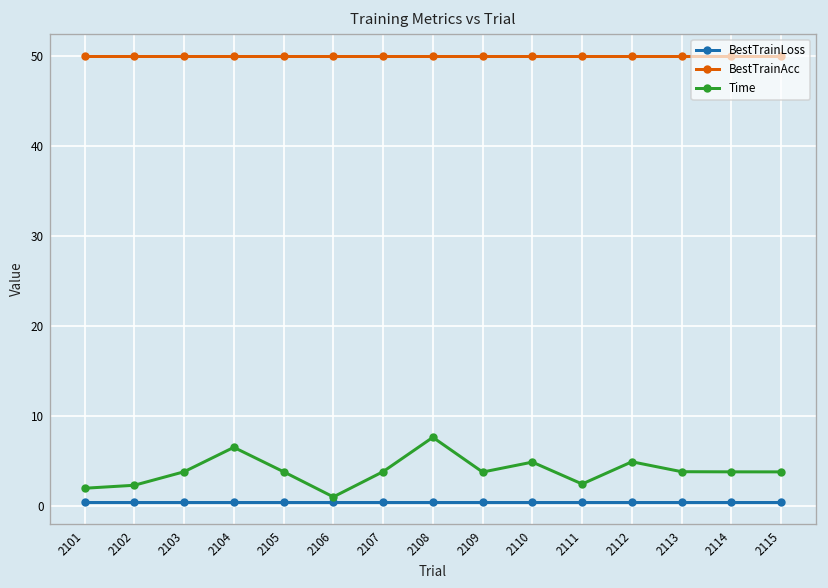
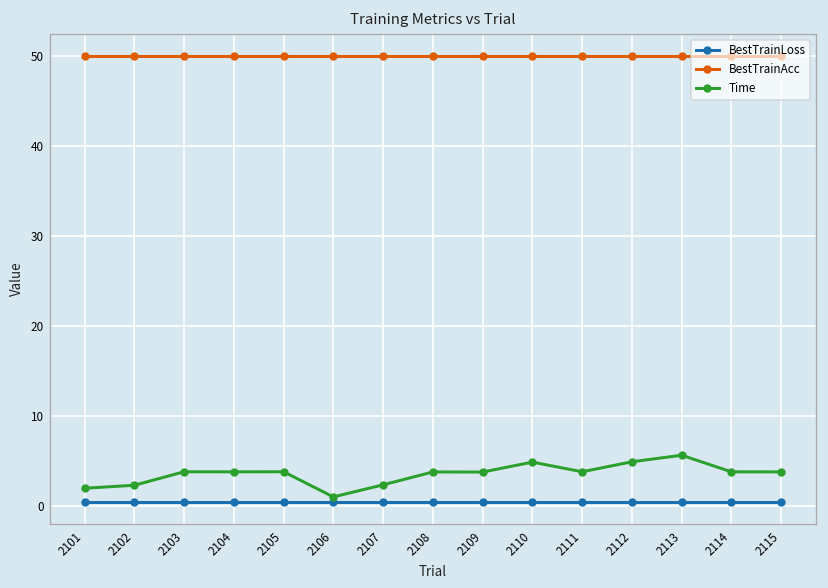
  {
    "BestTrainLoss": {
      "2101": 0,
      "2102": 0,
      "2103": 0,
      "2104": 0,
      "2105": 0,
      "2106": 0,
      "2107": 0,
      "2108": 0,
      "2109": 0,
      "2110": 0,
      "2111": 0,
      "2112": 0,
      "2113": 0,
      "2114": 0,
      "2115": 0
    },
    "BestTrainAcc": {
      "2101": 50,
      "2102": 50,
      "2103": 50,
      "2104": 50,
      "2105": 50,
      "2106": 50,
      "2107": 50,
      "2108": 50,
      "2109": 50,
      "2110": 50,
      "2111": 50,
      "2112": 50,
      "2113": 50
    },
    "Time": {
      "2101": 2,
      "2102": 2,
      "2103": 4,
-     "2104": 7,
+     "2104": 4,
      "2105": 4,
      "2106": 1,
-     "2107": 4,
-     "2108": 8,
+     "2107": 2,
+     "2108": 4,
      "2109": 4,
      "2110": 5,
-     "2111": 2,
+     "2111": 4,
      "2112": 5,
-     "2113": 4,
+     "2113": 6,
      "2114": 4,
      "2115": 4
    }
  }
